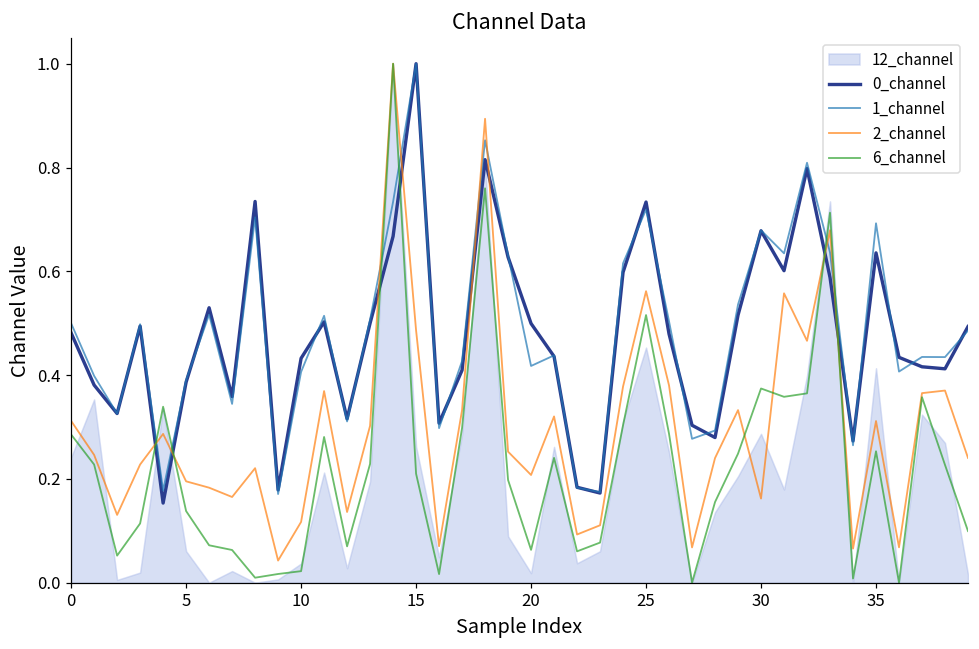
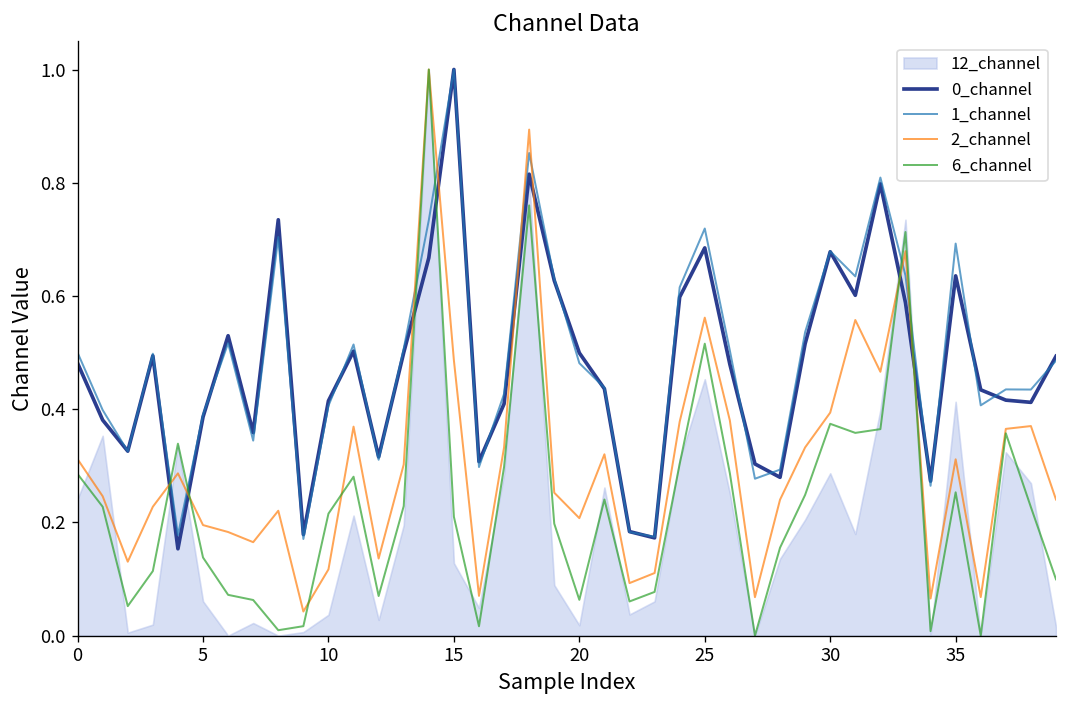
  {
    "0_channel": {
      "0": 0.48,
-     "10": 0.43,
+     "10": 0.41,
      "20": 0.50,
-     "25": 0.73,
+     "25": 0.68,
      "35": 0.64
    },
    "12_channel": {
      "0": 0.24,
      "5": 0.06,
      "10": 0.04,
-     "15": 0.26,
+     "15": 0.13,
      "20": 0.02,
      "25": 0.45,
      "30": 0.29,
      "35": 0.41
    },
    "1_channel": {
      "0": 0.50,
      "10": 0.41,
-     "20": 0.42,
+     "20": 0.48,
      "25": 0.72,
      "35": 0.69
    },
    "2_channel": {
      "0": 0.31,
      "5": 0.20,
      "10": 0.12,
      "15": 0.49,
      "20": 0.21,
      "25": 0.56,
-     "30": 0.16,
+     "30": 0.39,
      "35": 0.31
    },
    "6_channel": {
      "0": 0.29,
      "5": 0.14,
-     "10": 0.02,
+     "10": 0.22,
      "15": 0.21,
      "20": 0.06,
      "25": 0.52,
      "30": 0.37,
      "35": 0.25
    }
  }
